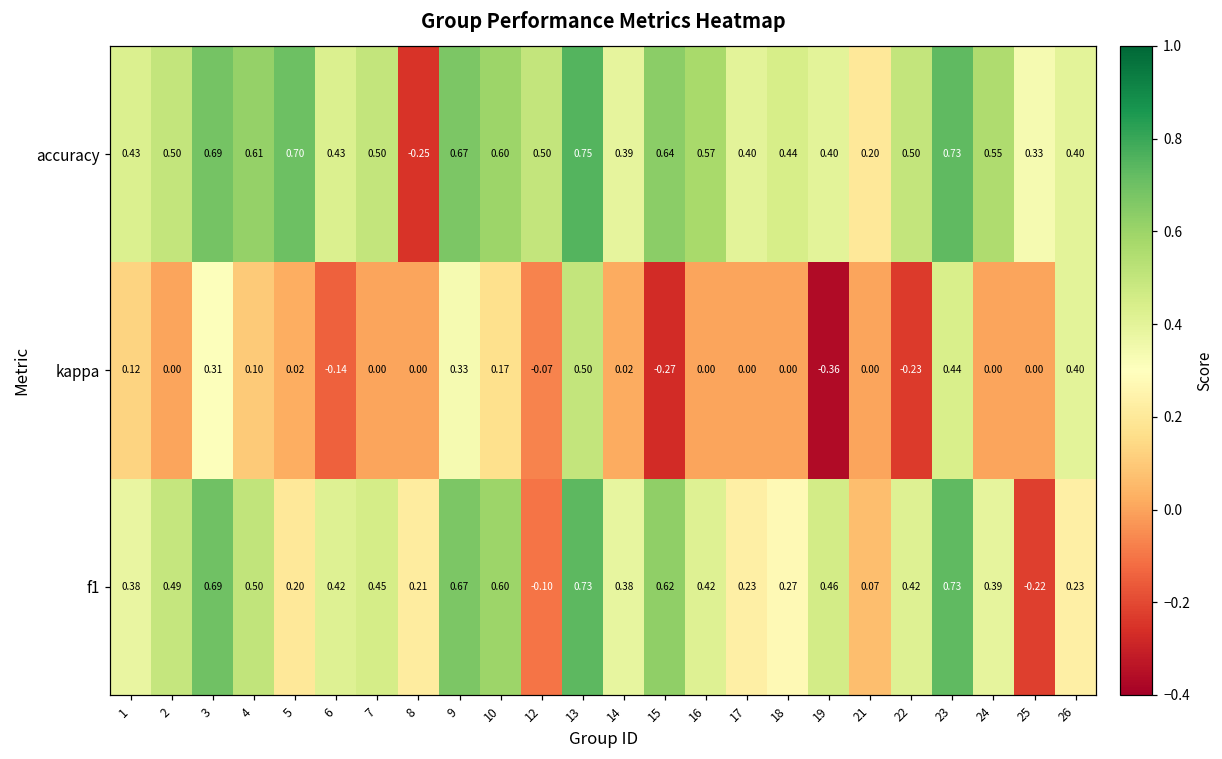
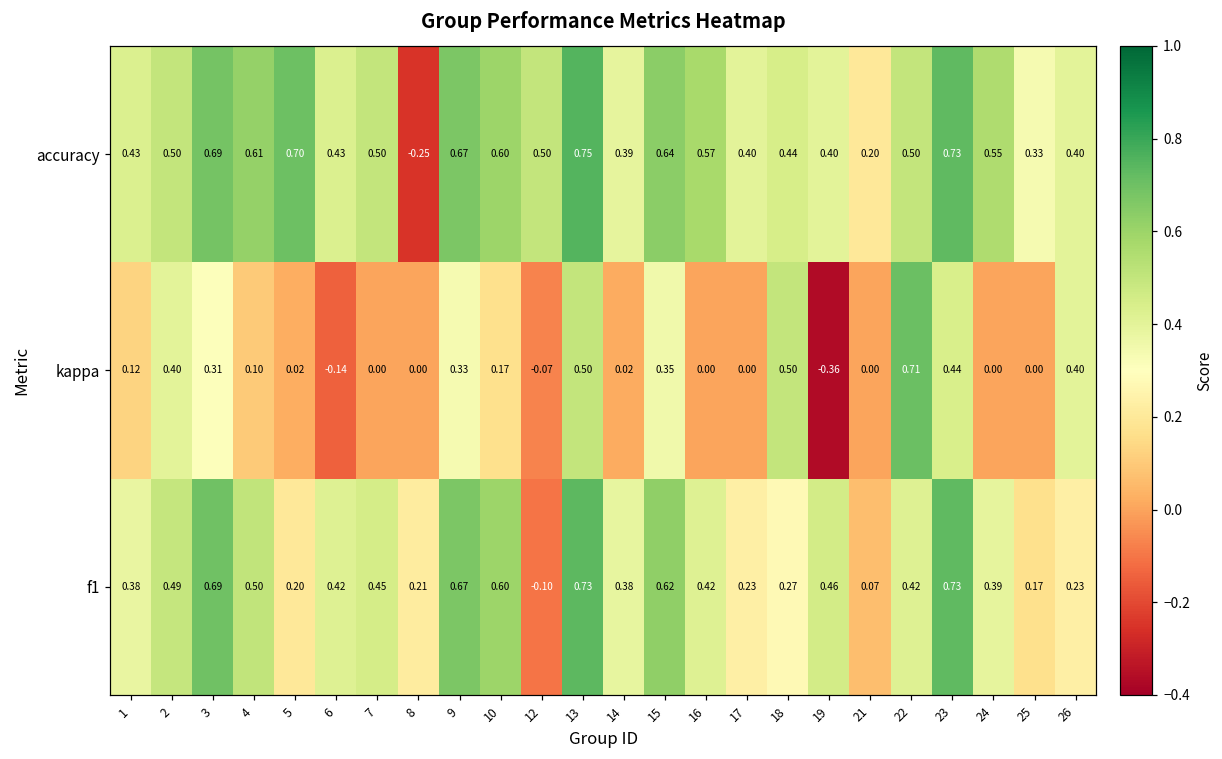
  {
    "accuracy": {
      "1": 0.43,
      "2": 0.50,
      "3": 0.69,
      "4": 0.61,
      "5": 0.70,
      "6": 0.43,
      "7": 0.50,
      "8": -0.25,
      "9": 0.67,
      "10": 0.60,
      "12": 0.50,
      "13": 0.75,
      "14": 0.39,
      "15": 0.64,
      "16": 0.57,
      "17": 0.40,
      "18": 0.44,
      "19": 0.40,
      "21": 0.20,
      "22": 0.50,
      "23": 0.73,
      "24": 0.55,
      "25": 0.33,
      "26": 0.40
    },
    "kappa": {
      "1": 0.12,
-     "2": 0.00,
+     "2": 0.40,
      "3": 0.31,
      "4": 0.10,
      "5": 0.02,
      "6": -0.14,
      "7": 0.00,
      "8": 0.00,
      "9": 0.33,
      "10": 0.17,
      "12": -0.07,
      "13": 0.50,
      "14": 0.02,
-     "15": -0.27,
+     "15": 0.35,
      "16": 0.00,
      "17": 0.00,
-     "18": 0.00,
+     "18": 0.50,
      "19": -0.36,
      "21": 0.00,
-     "22": -0.23,
+     "22": 0.71,
      "23": 0.44,
      "24": 0.00,
      "25": 0.00,
      "26": 0.40
    },
    "f1": {
      "1": 0.38,
      "2": 0.49,
      "3": 0.69,
      "4": 0.50,
      "5": 0.20,
      "6": 0.42,
      "7": 0.45,
      "8": 0.21,
      "9": 0.67,
      "10": 0.60,
      "12": -0.10,
      "13": 0.73,
      "14": 0.38,
      "15": 0.62,
      "16": 0.42,
      "17": 0.23,
      "18": 0.27,
      "19": 0.46,
      "21": 0.07,
      "22": 0.42,
      "23": 0.73,
      "24": 0.39,
-     "25": -0.22,
+     "25": 0.17,
      "26": 0.23
    }
  }
